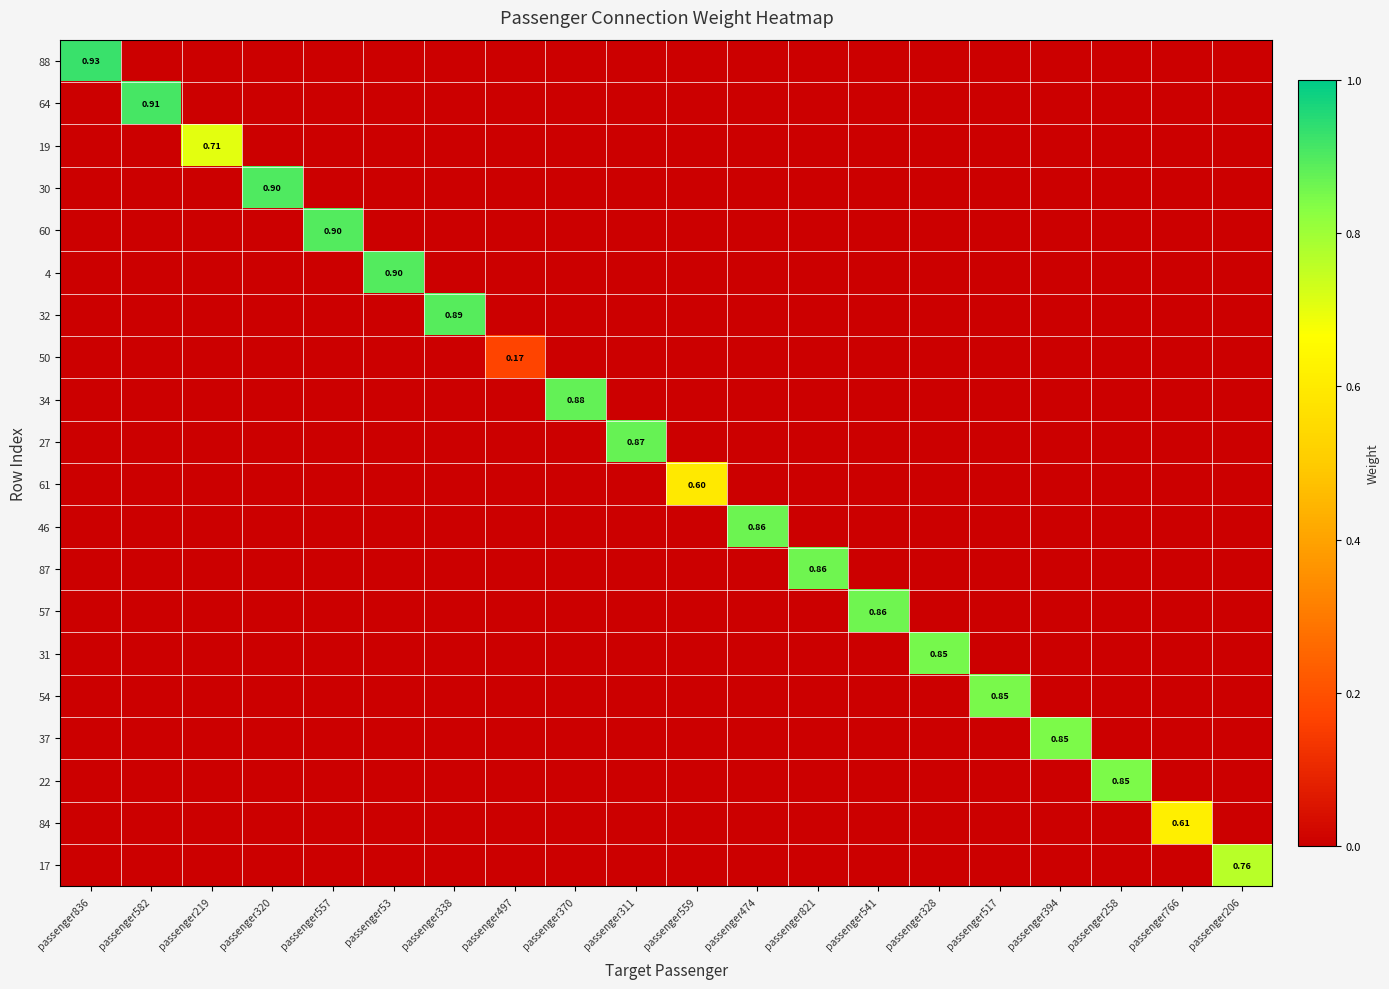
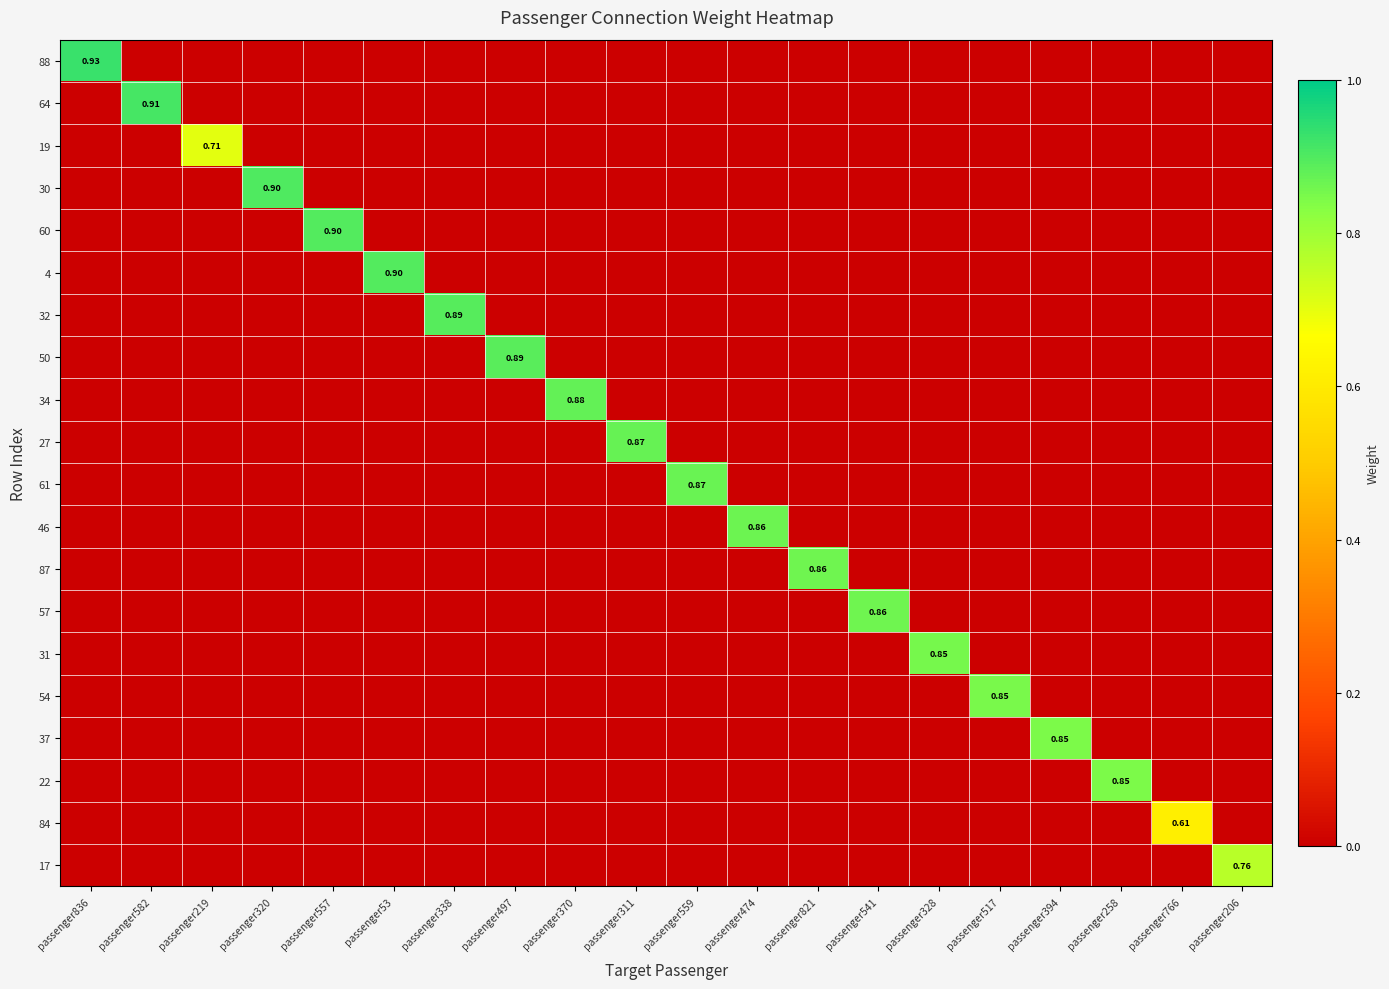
  {
    "88": {
      "passenger836": 0.93
    },
    "64": {
      "passenger582": 0.91
    },
    "19": {
      "passenger219": 0.71
    },
    "30": {
      "passenger320": 0.90
    },
    "60": {
      "passenger557": 0.90
    },
    "4": {
      "passenger53": 0.90
    },
    "32": {
      "passenger338": 0.89
    },
    "50": {
-     "passenger497": 0.17
+     "passenger497": 0.89
    },
    "34": {
      "passenger370": 0.88
    },
    "27": {
      "passenger311": 0.87
    },
    "61": {
-     "passenger559": 0.60
+     "passenger559": 0.87
    },
    "46": {
      "passenger474": 0.86
    },
    "87": {
      "passenger821": 0.86
    },
    "57": {
      "passenger541": 0.86
    },
    "31": {
      "passenger328": 0.85
    },
    "54": {
      "passenger517": 0.85
    },
    "37": {
      "passenger394": 0.85
    },
    "22": {
      "passenger258": 0.85
    },
    "84": {
      "passenger766": 0.61
    },
    "17": {
      "passenger206": 0.76
    }
  }
